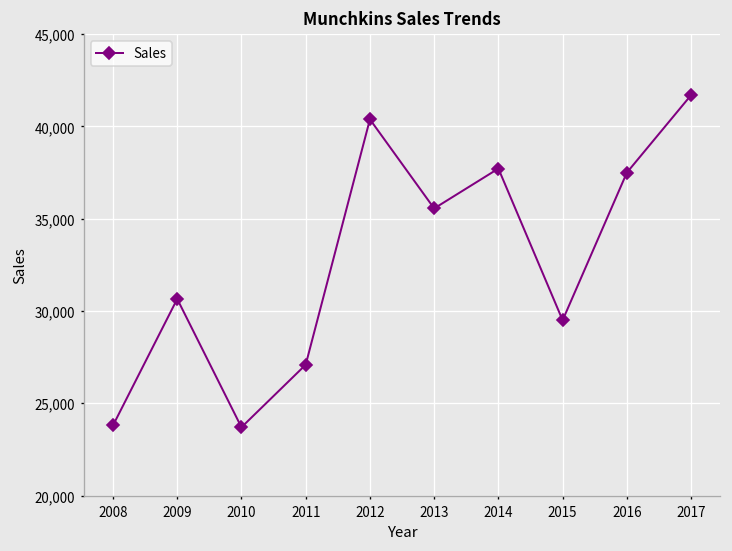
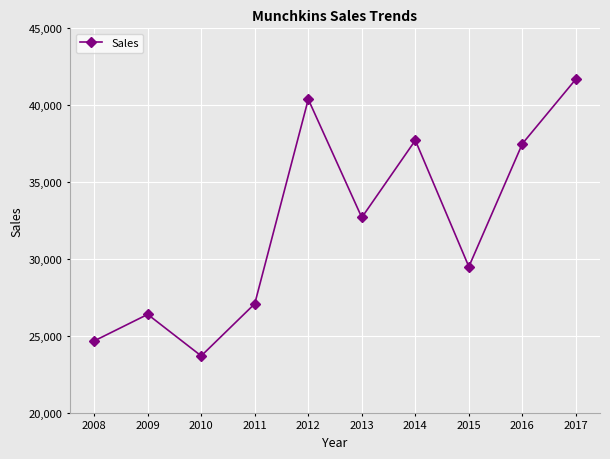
  {
-   "2008": "23,800",
-   "2009": "30,700",
+   "2008": "24,700",
+   "2009": "26,400",
    "2010": "23,700",
    "2011": "27,100",
    "2012": "40,400",
-   "2013": "35,600",
+   "2013": "32,700",
    "2014": "37,700",
    "2015": "29,500",
    "2016": "37,500",
    "2017": "41,700"
  }
